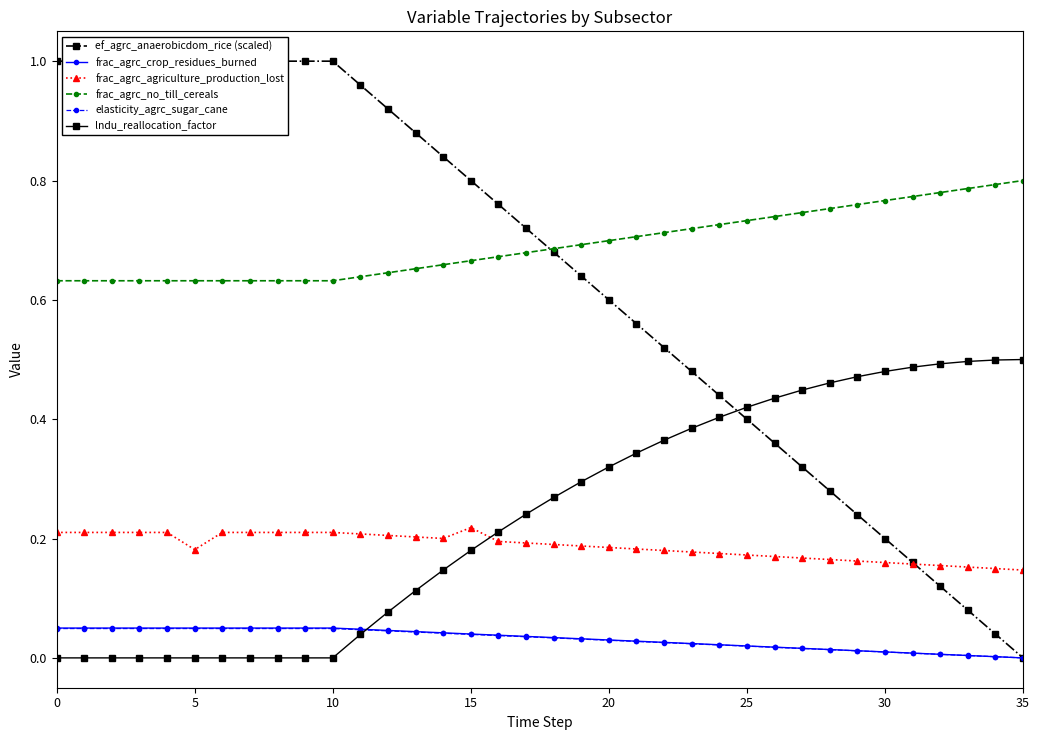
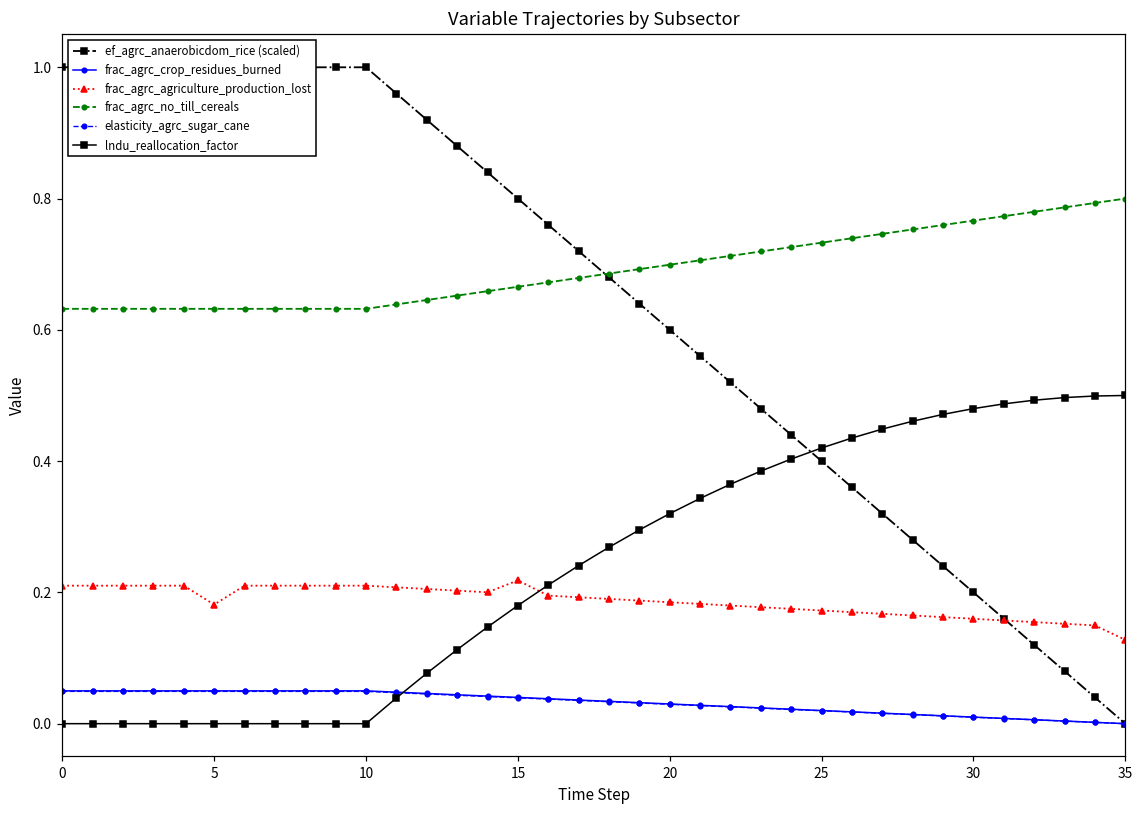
  {
    "frac_agrc_agriculture_production_lost": {
      "0": 0.21,
      "5": 0.18,
      "10": 0.21,
      "15": 0.22,
      "20": 0.19,
      "25": 0.17,
      "30": 0.16,
-     "35": 0.15
+     "35": 0.13
    },
    "frac_agrc_no_till_cereals": {
      "0": 0.63,
      "5": 0.63,
      "10": 0.63,
      "15": 0.67,
      "20": 0.70,
      "25": 0.73,
      "30": 0.77,
      "35": 0.80
    }
  }
